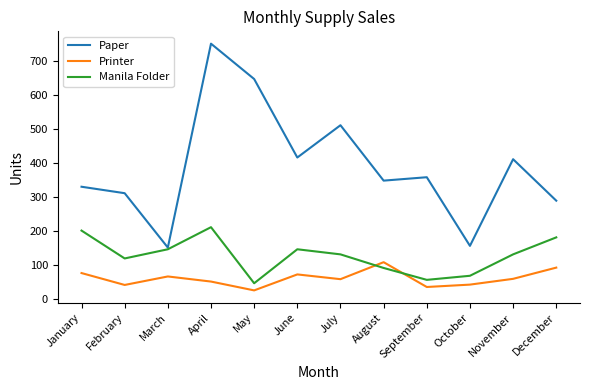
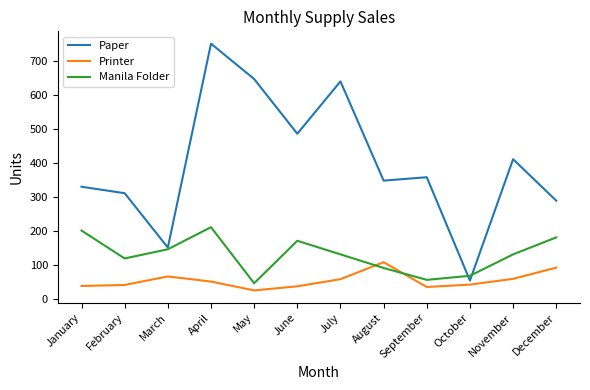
  {
    "Paper": {
      "January": 330,
      "February": 310,
      "April": 750,
      "May": 650,
-     "June": 420,
-     "July": 510,
+     "June": 490,
+     "July": 640,
      "August": 350,
      "September": 360,
-     "October": 160,
+     "October": 50,
      "November": 410,
      "December": 290
    },
    "Printer": {
-     "January": 80,
+     "January": 40,
      "February": 40,
      "March": 70,
      "April": 50,
      "May": 20,
-     "June": 70,
+     "June": 40,
      "July": 60,
      "August": 110,
      "September": 30,
      "October": 40,
      "November": 60,
      "December": 90
    },
    "Manila Folder": {
      "January": 200,
      "February": 120,
      "April": 210,
      "May": 50,
-     "June": 150,
+     "June": 170,
      "July": 130,
      "August": 90,
      "September": 60,
      "October": 70,
      "November": 130,
      "December": 180
    }
  }
